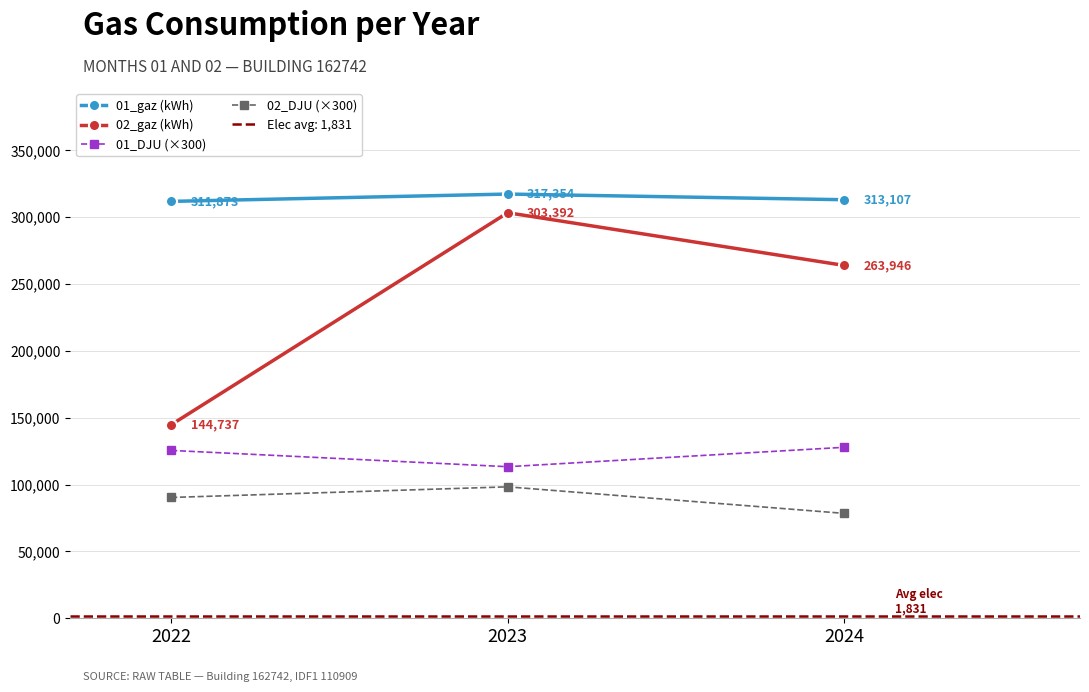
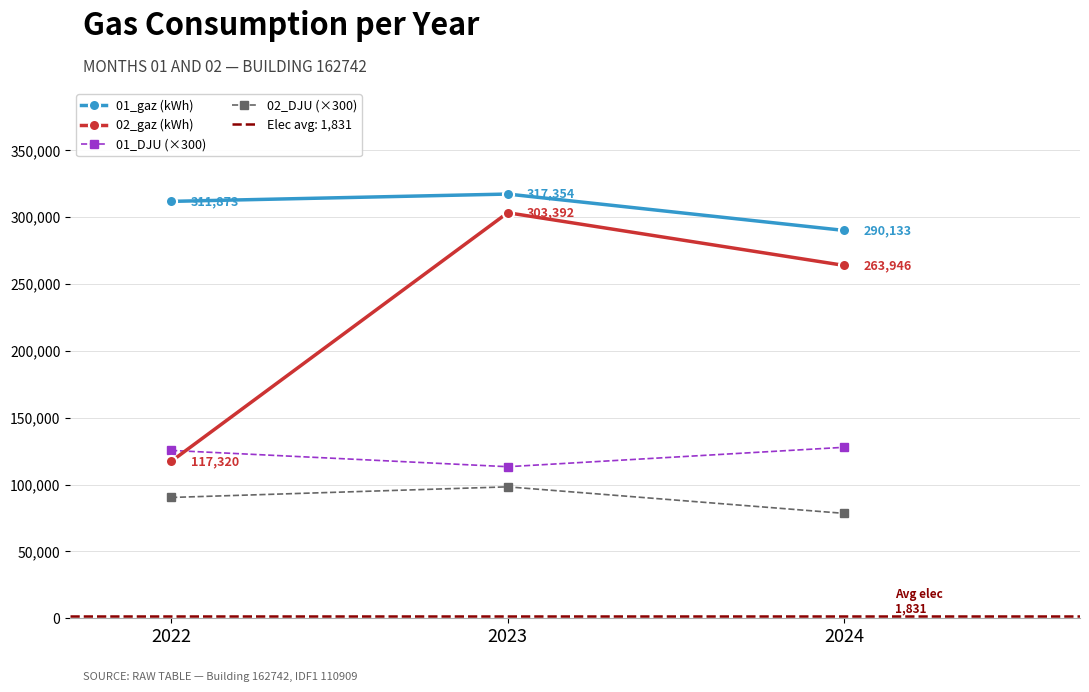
  {
    "01_gaz (kWh)": {
      "2022": "311,873",
      "2023": "317,354",
-     "2024": "313,107"
+     "2024": "290,133"
    },
    "02_gaz (kWh)": {
-     "2022": "144,737",
+     "2022": "117,320",
      "2023": "303,392",
      "2024": "263,946"
    },
    "01_DJU (×300)": {
      "2022": "126,000",
      "2023": "113,000",
      "2024": "128,000"
    },
    "02_DJU (×300)": {
      "2022": "90,000",
      "2023": "98,000",
      "2024": "78,000"
    }
  }
